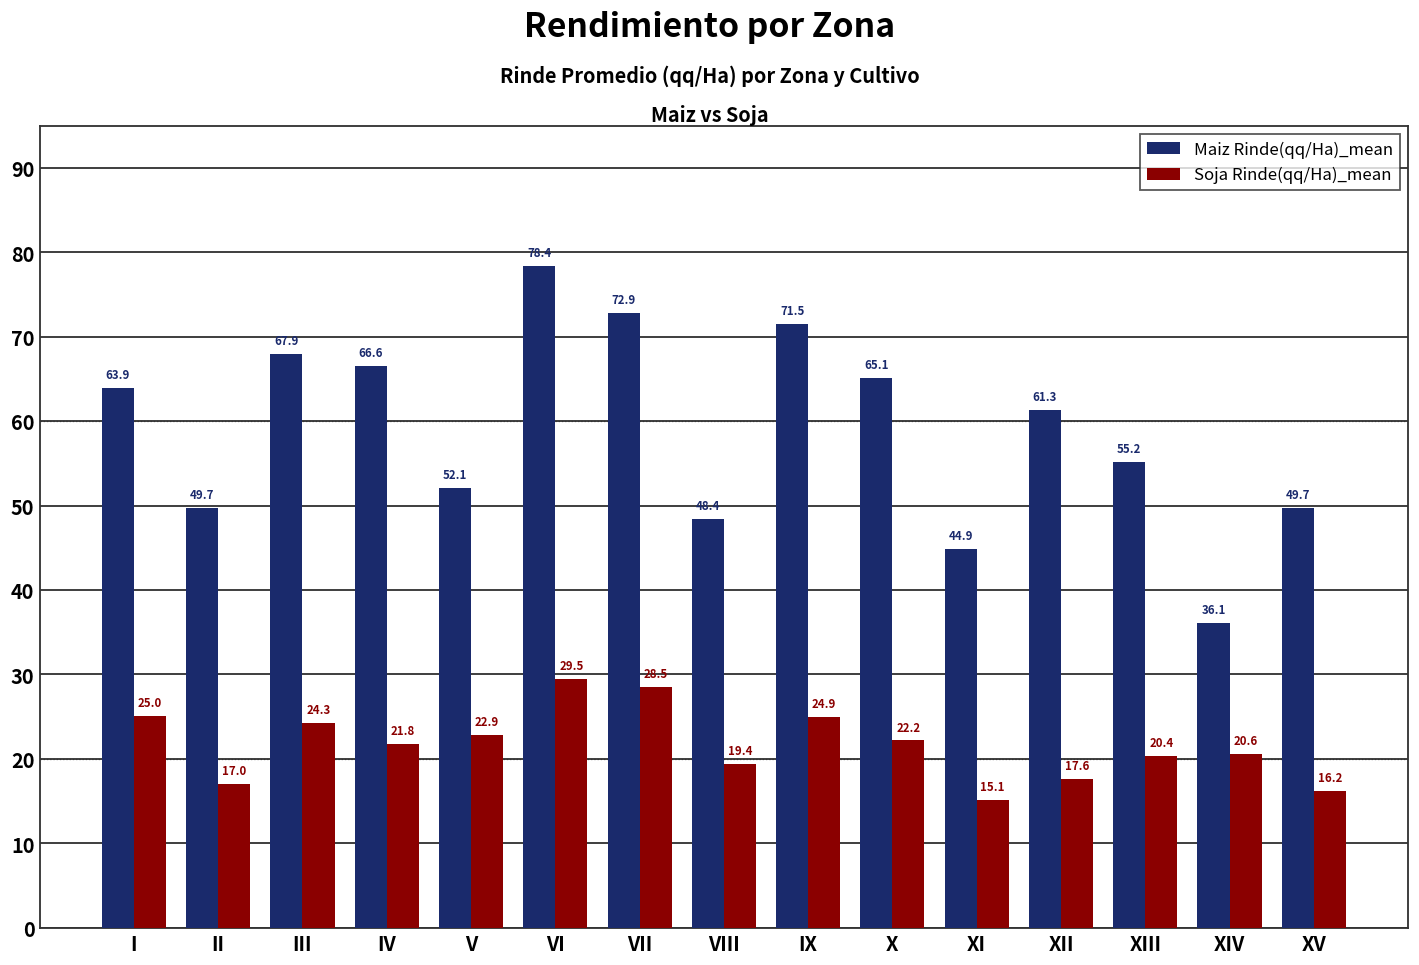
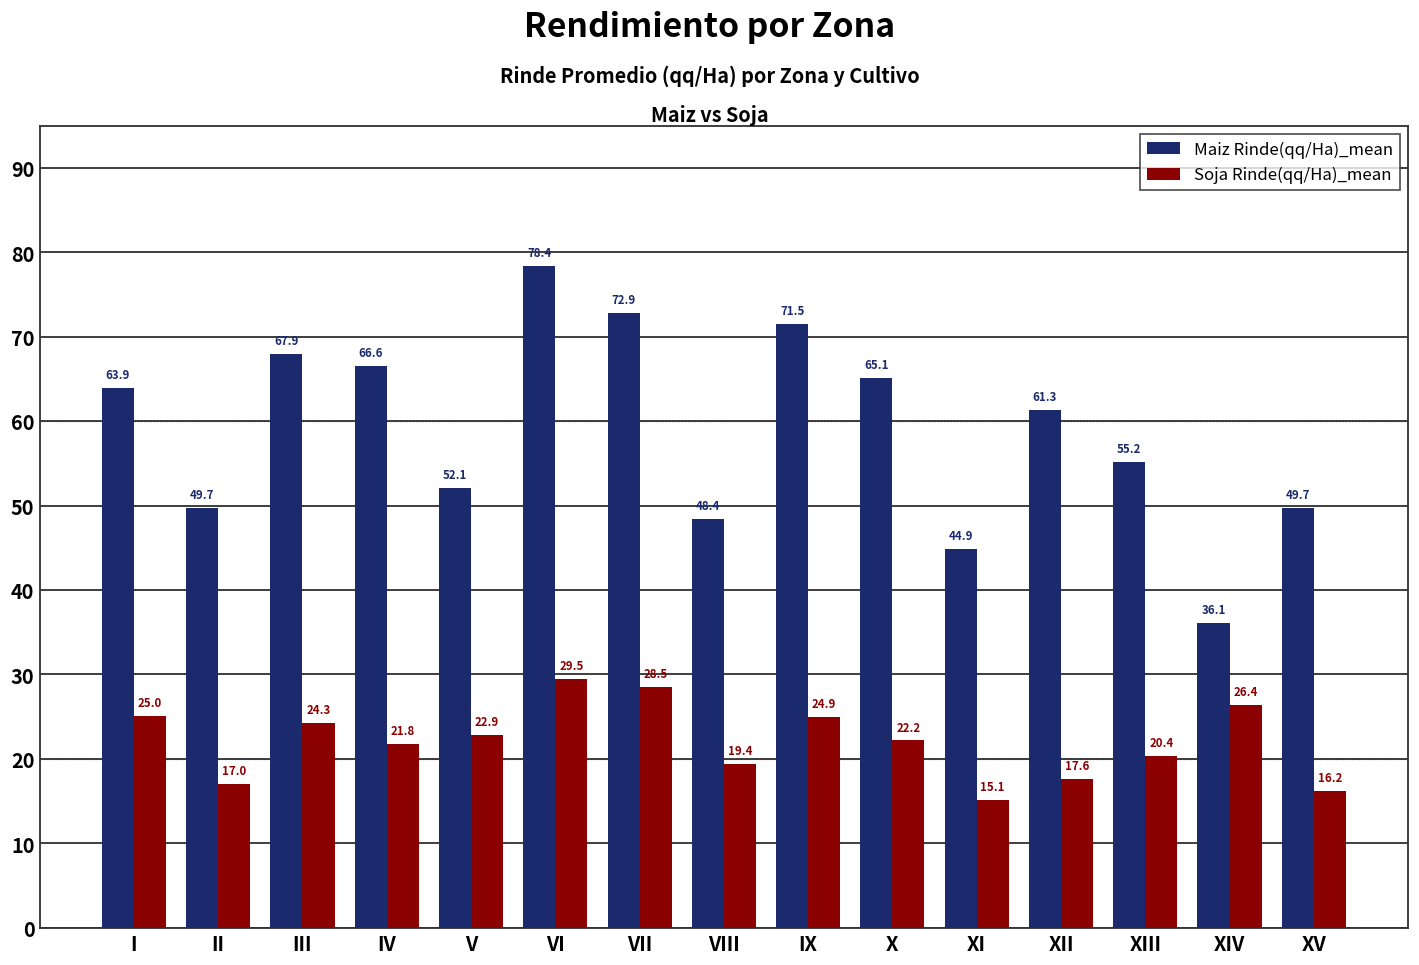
  {
    "Maiz Rinde(qq/Ha)_mean": {
      "I": 63.9,
      "II": 49.7,
      "III": 67.9,
      "IV": 66.6,
      "V": 52.1,
      "VI": 78.4,
      "VII": 72.9,
      "VIII": 48.4,
      "IX": 71.5,
      "X": 65.1,
      "XI": 44.9,
      "XII": 61.3,
      "XIII": 55.2,
      "XIV": 36.1,
      "XV": 49.7
    },
    "Soja Rinde(qq/Ha)_mean": {
      "I": 25.0,
      "II": 17.0,
      "III": 24.3,
      "IV": 21.8,
      "V": 22.9,
      "VI": 29.5,
      "VII": 28.5,
      "VIII": 19.4,
      "IX": 24.9,
      "X": 22.2,
      "XI": 15.1,
      "XII": 17.6,
      "XIII": 20.4,
-     "XIV": 20.6,
+     "XIV": 26.4,
      "XV": 16.2
    }
  }
